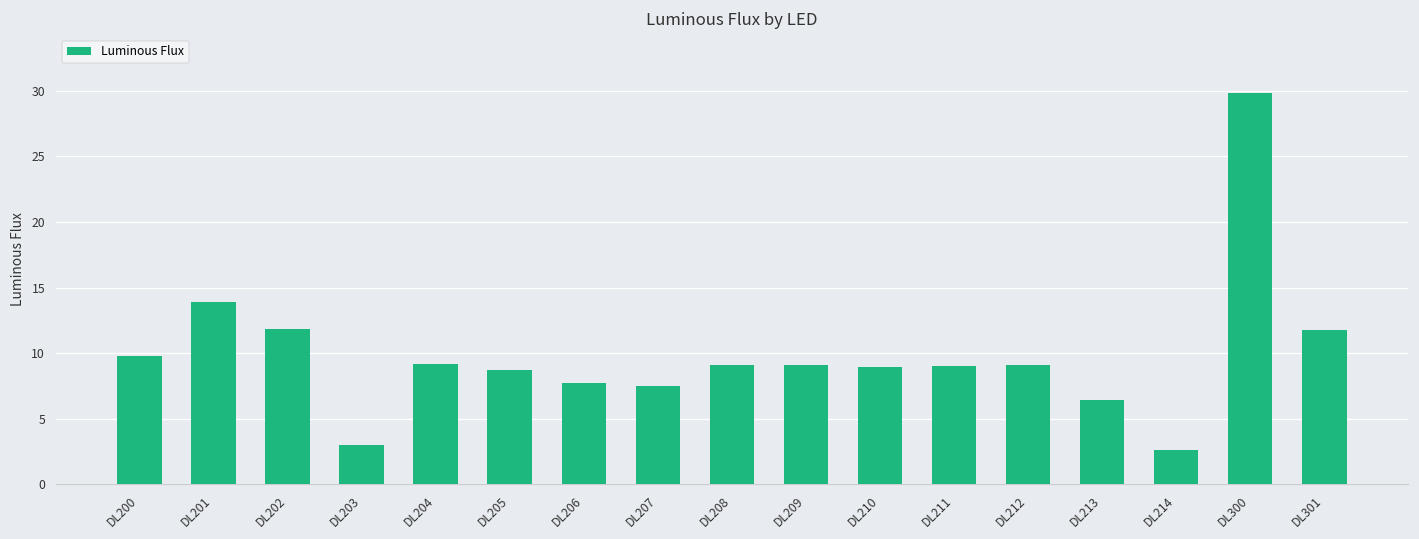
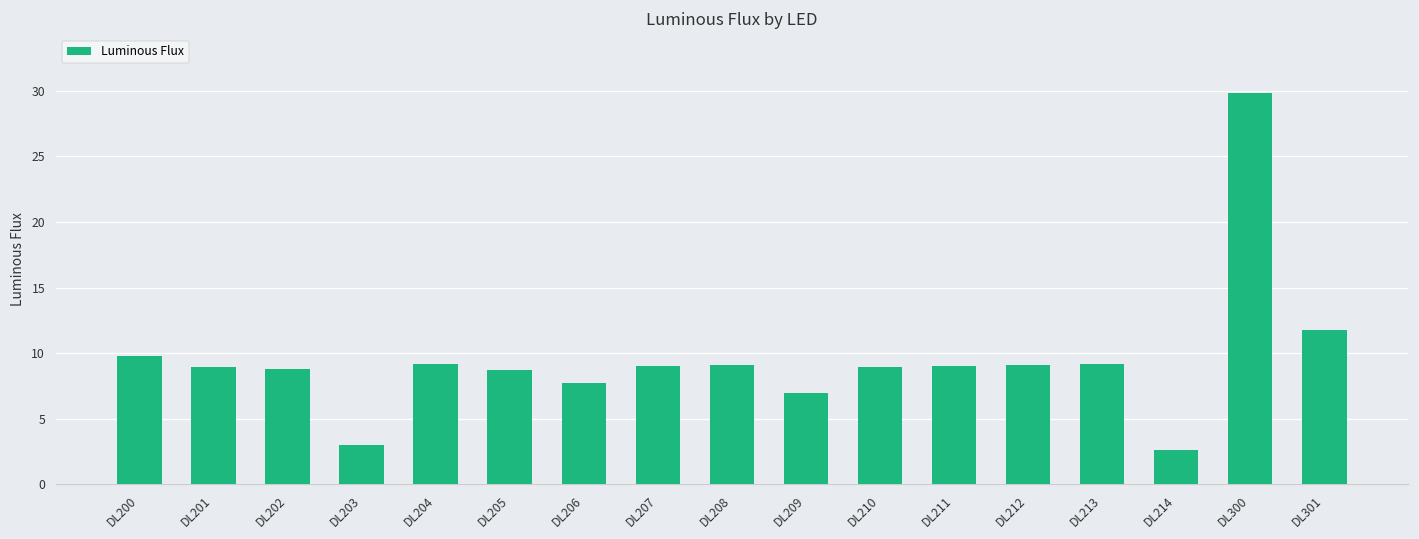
  {
    "DL200": 9.8,
-   "DL201": 13.9,
-   "DL202": 11.8,
+   "DL201": 8.9,
+   "DL202": 8.8,
    "DL203": 3.0,
    "DL204": 9.2,
    "DL205": 8.7,
    "DL206": 7.7,
-   "DL207": 7.5,
+   "DL207": 9.0,
    "DL208": 9.1,
-   "DL209": 9.1,
+   "DL209": 6.9,
    "DL210": 8.9,
    "DL211": 9.0,
    "DL212": 9.1,
-   "DL213": 6.4,
+   "DL213": 9.2,
    "DL214": 2.6,
    "DL300": 29.8,
    "DL301": 11.8
  }
